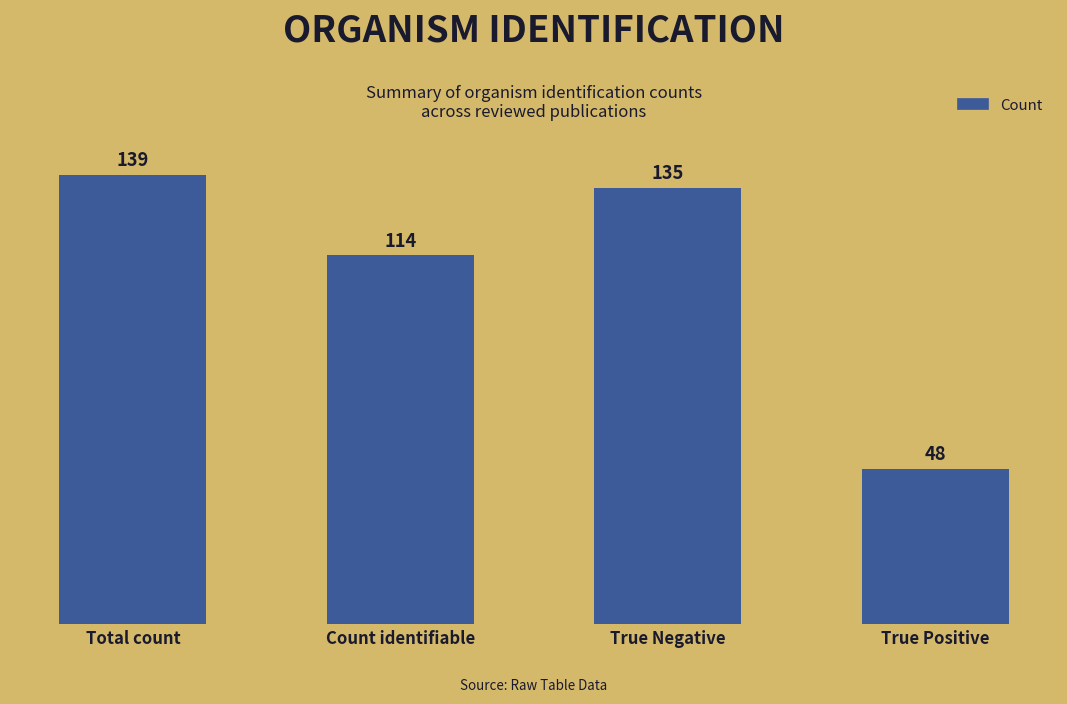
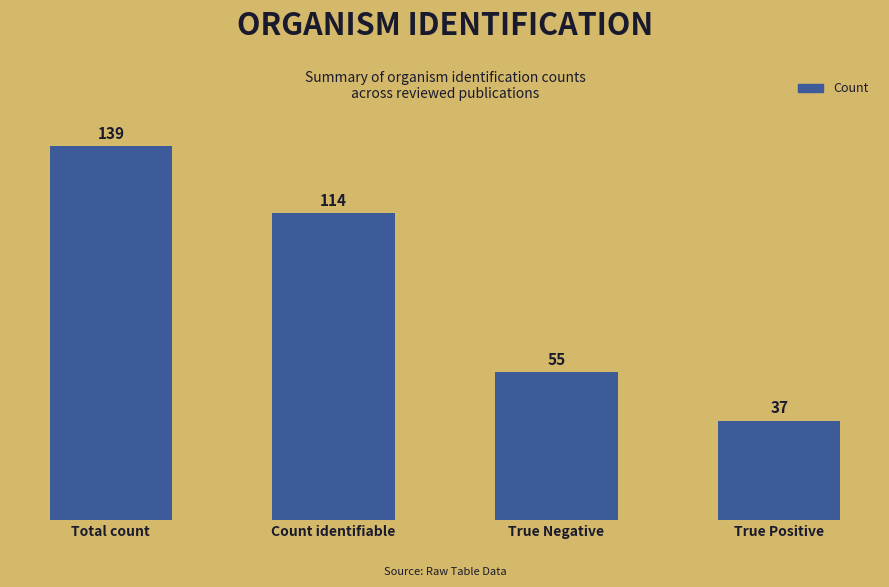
  {
    "Total count": 139,
    "Count identifiable": 114,
-   "True Negative": 135,
-   "True Positive": 48
+   "True Negative": 55,
+   "True Positive": 37
  }
